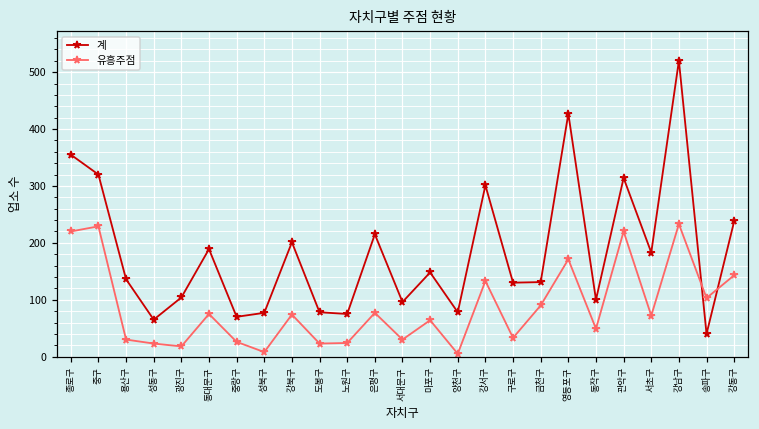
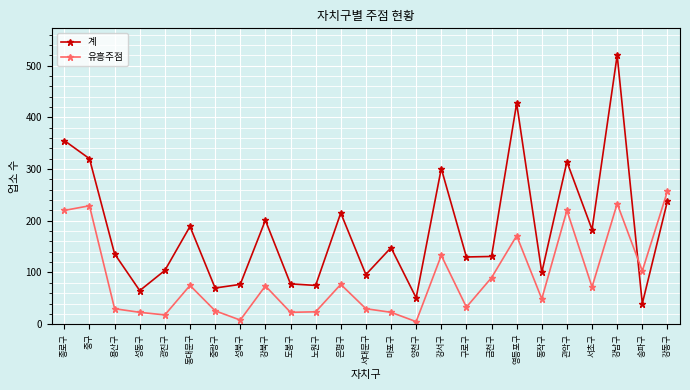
  {
    "계": {
      "종로구": 360,
      "중구": 320,
      "용산구": 140,
      "성동구": 70,
      "광진구": 100,
      "동대문구": 190,
      "중랑구": 70,
      "성북구": 80,
      "강북구": 200,
      "도봉구": 80,
      "노원구": 80,
      "은평구": 220,
      "서대문구": 100,
      "마포구": 150,
-     "양천구": 80,
+     "양천구": 50,
      "강서구": 300,
      "구로구": 130,
      "금천구": 130,
      "영등포구": 430,
      "동작구": 100,
      "관악구": 310,
      "서초구": 180,
      "강남구": 520,
      "송파구": 40,
      "강동구": 240
    },
    "유흥주점": {
      "종로구": 220,
      "중구": 230,
      "용산구": 30,
      "성동구": 20,
      "광진구": 20,
      "동대문구": 80,
      "중랑구": 30,
      "성북구": 10,
      "강북구": 70,
      "도봉구": 20,
      "노원구": 20,
      "은평구": 80,
      "서대문구": 30,
-     "마포구": 60,
+     "마포구": 20,
      "양천구": 10,
      "강서구": 130,
      "구로구": 30,
      "금천구": 90,
      "영등포구": 170,
      "동작구": 50,
      "관악구": 220,
      "서초구": 70,
      "강남구": 230,
      "송파구": 100,
-     "강동구": 140
+     "강동구": 260
    }
  }
